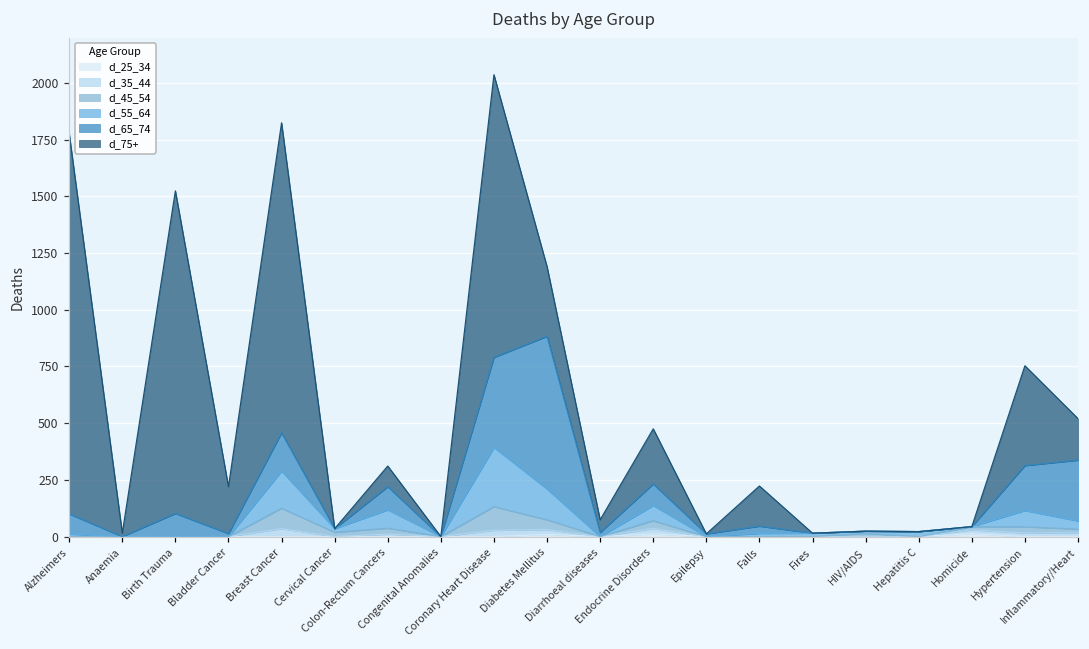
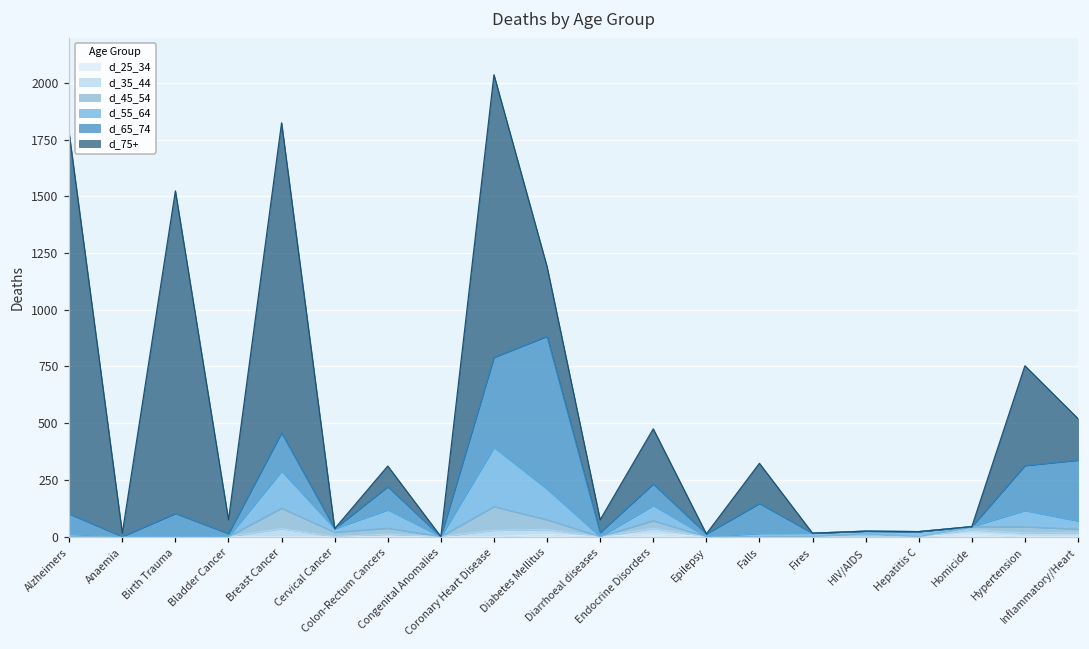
  {
    "d_65_74": {
      "Alzheimers": 90,
      "Birth Trauma": 100,
      "Bladder Cancer": 10,
      "Breast Cancer": 170,
      "Colon-Rectum Cancers": 100,
      "Coronary Heart Disease": 400,
      "Diabetes Mellitus": 670,
      "Diarrhoeal diseases": 20,
      "Endocrine Disorders": 100,
-     "Falls": 30,
+     "Falls": 130,
      "Hypertension": 200,
      "Inflammatory/Heart": 270
    },
    "d_75+": {
      "Alzheimers": 1680,
      "Anaemia": 20,
      "Birth Trauma": 1420,
-     "Bladder Cancer": 210,
+     "Bladder Cancer": 60,
      "Breast Cancer": 1370,
      "Colon-Rectum Cancers": 90,
      "Coronary Heart Disease": 1250,
      "Diabetes Mellitus": 310,
      "Diarrhoeal diseases": 60,
      "Endocrine Disorders": 240,
      "Falls": 180,
      "Hypertension": 440,
      "Inflammatory/Heart": 180
    }
  }
